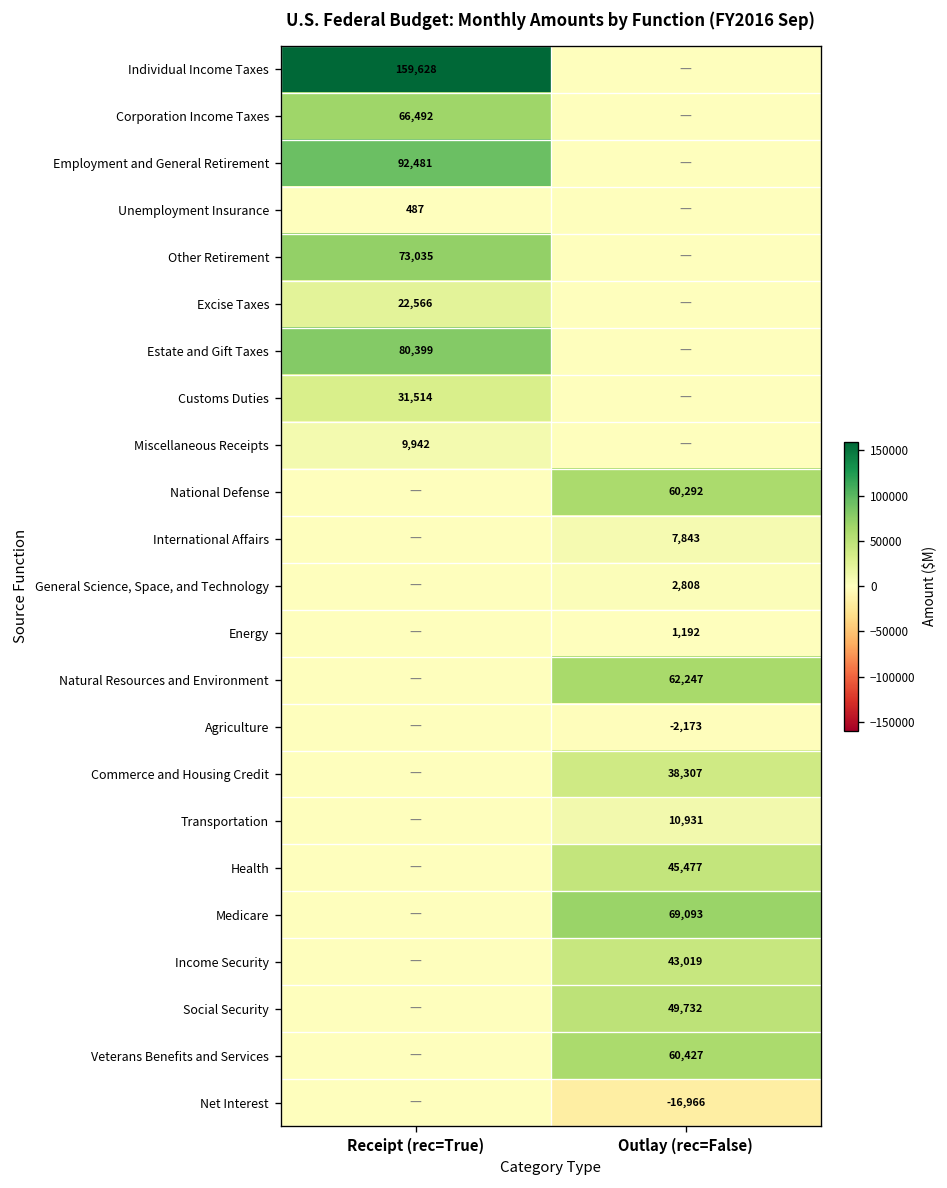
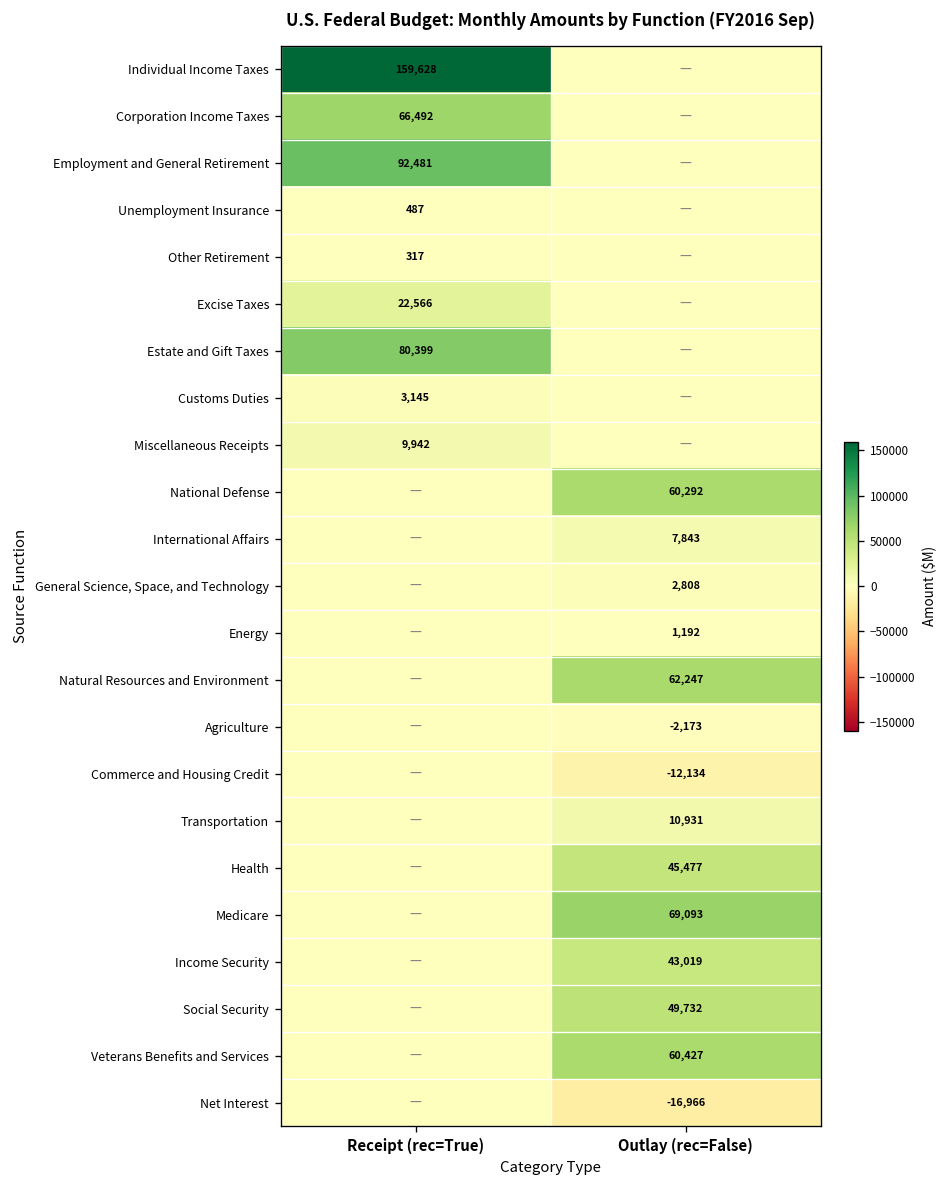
  {
    "Individual Income Taxes": {
      "Receipt (rec=True)": "159,628"
    },
    "Corporation Income Taxes": {
      "Receipt (rec=True)": "66,492"
    },
    "Employment and General Retirement": {
      "Receipt (rec=True)": "92,481"
    },
    "Unemployment Insurance": {
      "Receipt (rec=True)": "487"
    },
    "Other Retirement": {
-     "Receipt (rec=True)": "73,035"
+     "Receipt (rec=True)": "317"
    },
    "Excise Taxes": {
      "Receipt (rec=True)": "22,566"
    },
    "Estate and Gift Taxes": {
      "Receipt (rec=True)": "80,399"
    },
    "Customs Duties": {
-     "Receipt (rec=True)": "31,514"
+     "Receipt (rec=True)": "3,145"
    },
    "Miscellaneous Receipts": {
      "Receipt (rec=True)": "9,942"
    },
    "National Defense": {
      "Outlay (rec=False)": "60,292"
    },
    "International Affairs": {
      "Outlay (rec=False)": "7,843"
    },
    "General Science, Space, and Technology": {
      "Outlay (rec=False)": "2,808"
    },
    "Energy": {
      "Outlay (rec=False)": "1,192"
    },
    "Natural Resources and Environment": {
      "Outlay (rec=False)": "62,247"
    },
    "Agriculture": {
      "Outlay (rec=False)": "-2,173"
    },
    "Commerce and Housing Credit": {
-     "Outlay (rec=False)": "38,307"
+     "Outlay (rec=False)": "-12,134"
    },
    "Transportation": {
      "Outlay (rec=False)": "10,931"
    },
    "Health": {
      "Outlay (rec=False)": "45,477"
    },
    "Medicare": {
      "Outlay (rec=False)": "69,093"
    },
    "Income Security": {
      "Outlay (rec=False)": "43,019"
    },
    "Social Security": {
      "Outlay (rec=False)": "49,732"
    },
    "Veterans Benefits and Services": {
      "Outlay (rec=False)": "60,427"
    },
    "Net Interest": {
      "Outlay (rec=False)": "-16,966"
    }
  }
